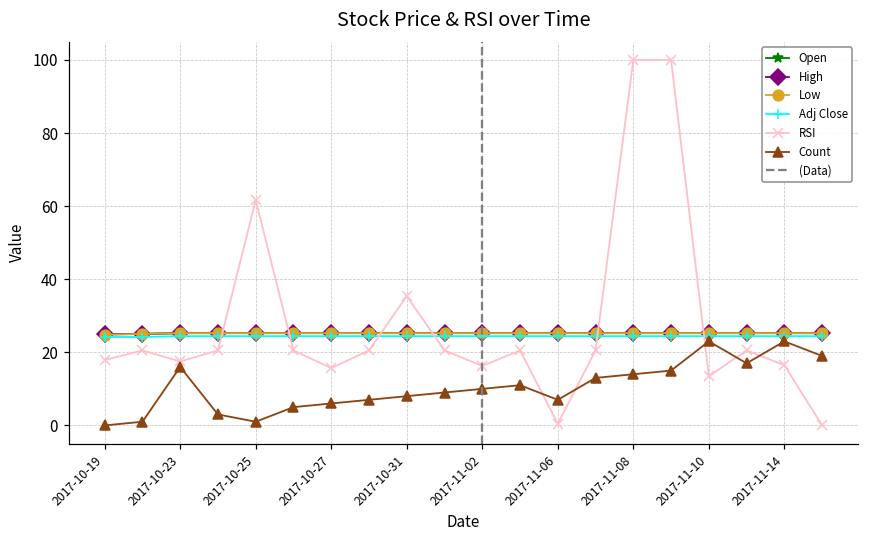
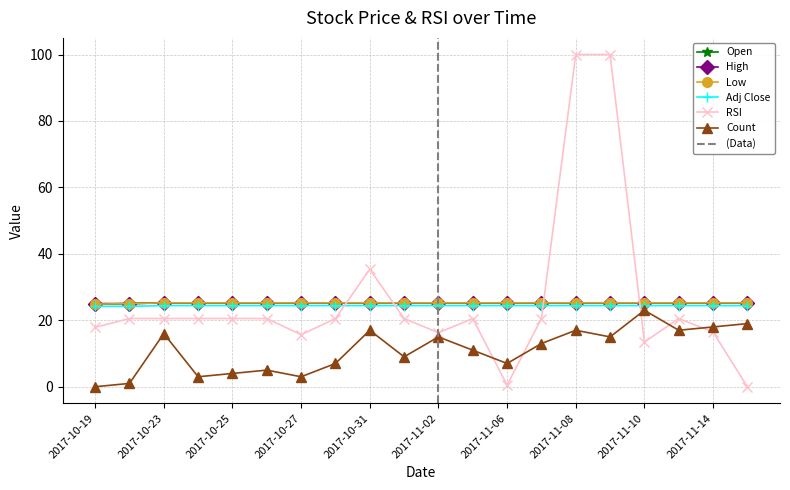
  {
    "Low": {
      "2017-10-19": 25,
      "2017-10-23": 25,
      "2017-10-25": 25,
      "2017-10-27": 25,
      "2017-10-31": 25,
      "2017-11-02": 25,
      "2017-11-06": 25,
      "2017-11-08": 25,
      "2017-11-10": 25,
      "2017-11-14": 25
    },
    "Adj Close": {
      "2017-10-23": 24,
      "2017-10-25": 24,
      "2017-10-27": 24,
      "2017-10-31": 24,
      "2017-11-02": 24,
      "2017-11-06": 24,
      "2017-11-08": 24,
      "2017-11-10": 24,
      "2017-11-14": 24
    },
    "RSI": {
      "2017-10-19": 18,
-     "2017-10-23": 17,
-     "2017-10-25": 62,
+     "2017-10-23": 21,
+     "2017-10-25": 21,
      "2017-10-27": 16,
      "2017-10-31": 35,
      "2017-11-02": 16,
      "2017-11-06": 0,
      "2017-11-08": 100,
      "2017-11-10": 13,
      "2017-11-14": 16
    },
    "Count": {
      "2017-10-19": 0,
      "2017-10-23": 16,
-     "2017-10-25": 1,
-     "2017-10-27": 6,
-     "2017-10-31": 8,
-     "2017-11-02": 10,
+     "2017-10-25": 4,
+     "2017-10-27": 3,
+     "2017-10-31": 17,
+     "2017-11-02": 15,
      "2017-11-06": 7,
-     "2017-11-08": 14,
+     "2017-11-08": 17,
      "2017-11-10": 23,
-     "2017-11-14": 23
+     "2017-11-14": 18
    }
  }
